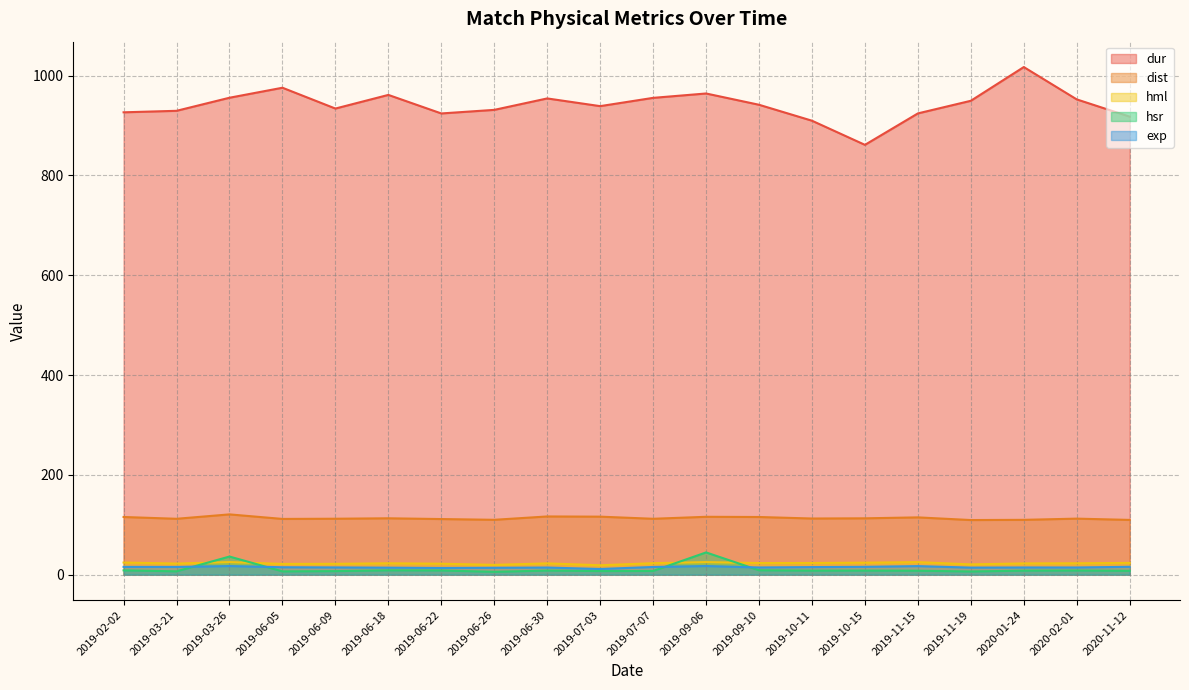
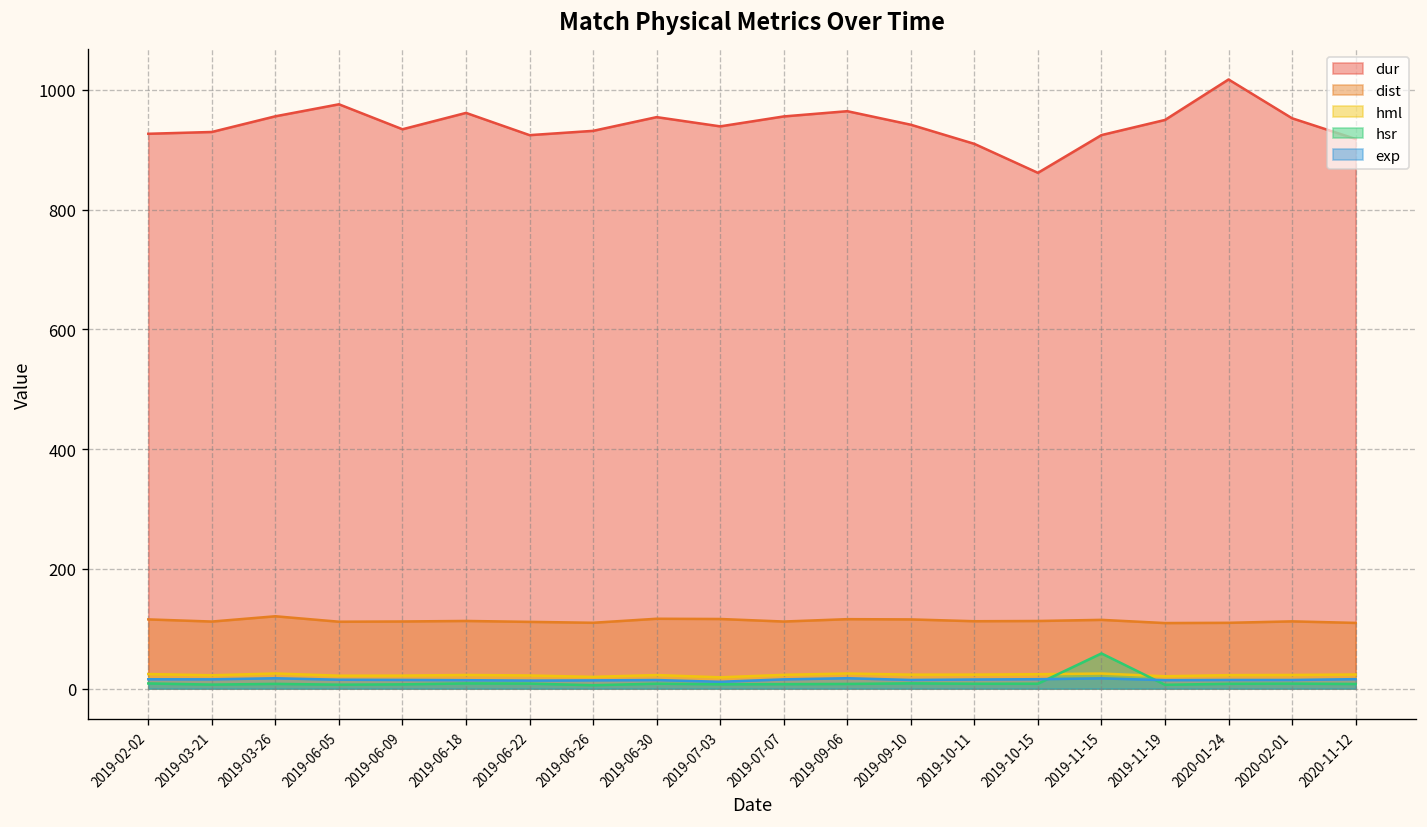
  {
    "hsr": {
      "2019-02-02": 10,
      "2019-03-21": 10,
-     "2019-03-26": 40,
+     "2019-03-26": 10,
      "2019-06-05": 10,
      "2019-06-09": 10,
      "2019-06-18": 10,
      "2019-06-26": 10,
      "2019-06-30": 10,
      "2019-07-07": 10,
-     "2019-09-06": 40,
+     "2019-09-06": 10,
      "2019-09-10": 10,
      "2019-10-11": 10,
      "2019-10-15": 10,
-     "2019-11-15": 10,
+     "2019-11-15": 60,
      "2019-11-19": 10,
      "2020-01-24": 10,
      "2020-02-01": 10,
      "2020-11-12": 10
    },
    "exp": {
      "2019-02-02": 20,
      "2019-03-21": 20,
      "2019-03-26": 20,
      "2019-06-05": 10,
      "2019-06-09": 10,
      "2019-06-18": 10,
      "2019-06-26": 10,
      "2019-06-30": 10,
      "2019-07-07": 20,
      "2019-09-06": 20,
      "2019-09-10": 10,
      "2019-10-11": 20,
      "2019-10-15": 20,
      "2019-11-15": 20,
      "2019-11-19": 10,
      "2020-01-24": 10,
      "2020-02-01": 10,
      "2020-11-12": 20
    }
  }
